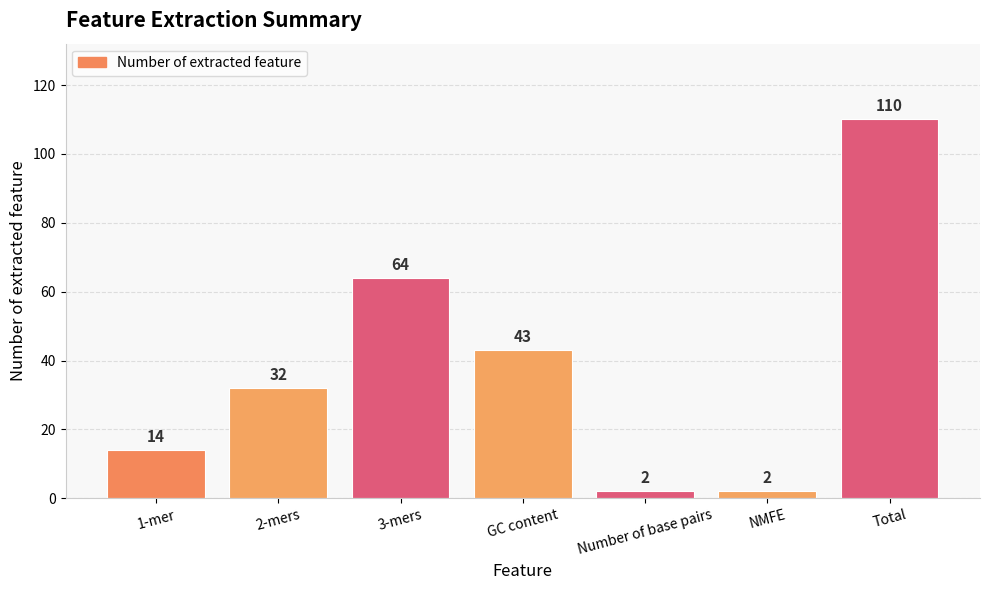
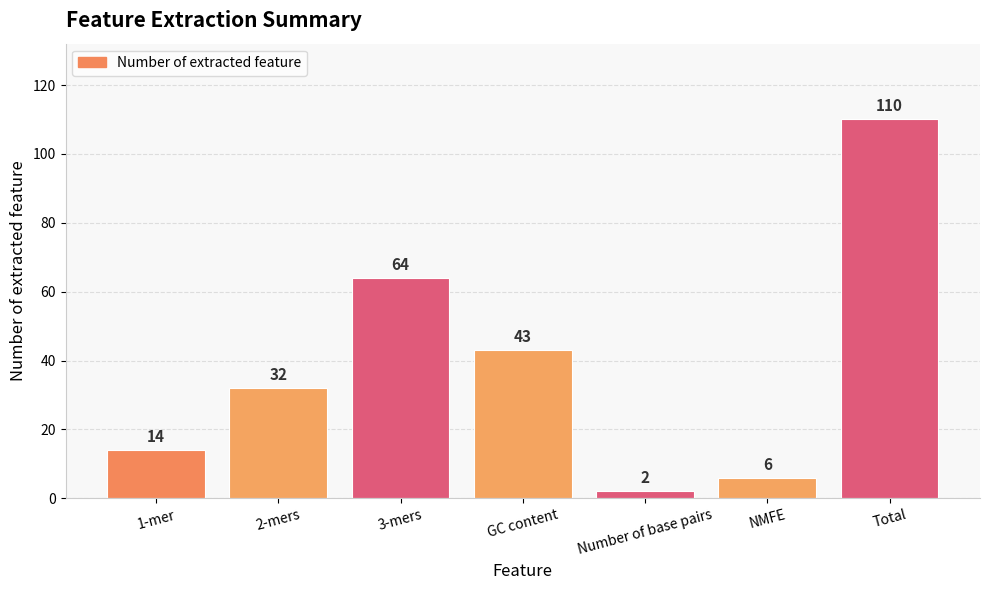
  {
    "1-mer": 14,
    "2-mers": 32,
    "3-mers": 64,
    "GC content": 43,
    "Number of base pairs": 2,
-   "NMFE": 2,
+   "NMFE": 6,
    "Total": 110
  }
